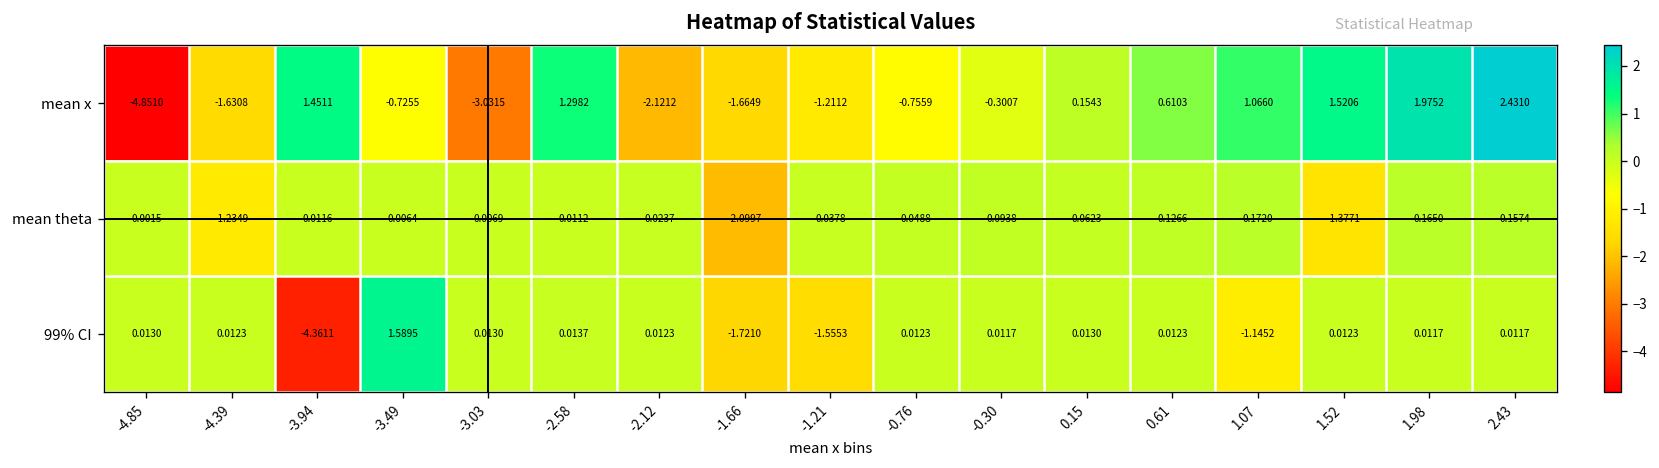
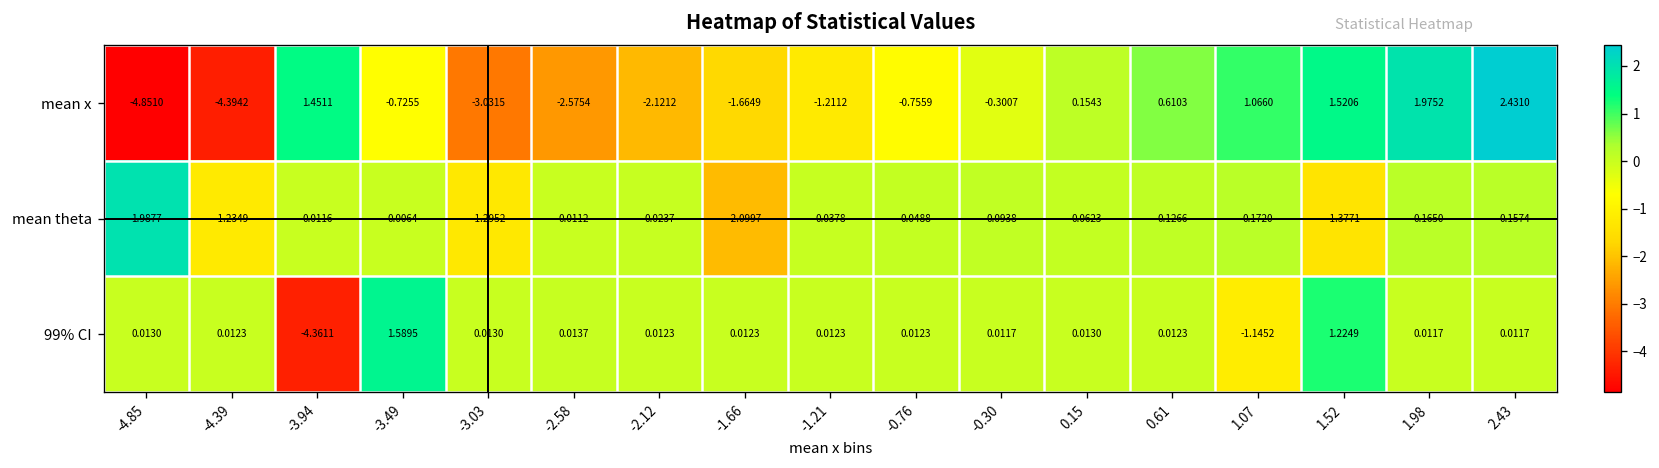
  {
    "mean x": {
      "-4.85": -4.8510,
-     "-4.39": -1.6308,
+     "-4.39": -4.3942,
      "-3.94": 1.4511,
      "-3.49": -0.7255,
      "-3.03": -3.0315,
-     "-2.58": 1.2982,
+     "-2.58": -2.5754,
      "-2.12": -2.1212,
      "-1.66": -1.6649,
      "-1.21": -1.2112,
      "-0.76": -0.7559,
      "-0.30": -0.3007,
      "0.15": 0.1543,
      "0.61": 0.6103,
      "1.07": 1.0660,
      "1.52": 1.5206,
      "1.98": 1.9752,
      "2.43": 2.4310
    },
    "mean theta": {
-     "-4.85": 0.0015,
+     "-4.85": 1.9877,
      "-4.39": -1.2349,
      "-3.94": 0.0116,
      "-3.49": 0.0064,
-     "-3.03": 0.0069,
+     "-3.03": -1.2952,
      "-2.58": 0.0112,
      "-2.12": 0.0237,
      "-1.66": -2.0997,
      "-1.21": 0.0378,
      "-0.76": 0.0488,
      "-0.30": 0.0938,
      "0.15": 0.0623,
      "0.61": 0.1266,
      "1.07": 0.1720,
      "1.52": -1.3771,
      "1.98": 0.1650,
      "2.43": 0.1574
    },
    "99% CI": {
      "-4.85": 0.0130,
      "-4.39": 0.0123,
      "-3.94": -4.3611,
      "-3.49": 1.5895,
      "-3.03": 0.0130,
      "-2.58": 0.0137,
      "-2.12": 0.0123,
-     "-1.66": -1.7210,
-     "-1.21": -1.5553,
+     "-1.66": 0.0123,
+     "-1.21": 0.0123,
      "-0.76": 0.0123,
      "-0.30": 0.0117,
      "0.15": 0.0130,
      "0.61": 0.0123,
      "1.07": -1.1452,
-     "1.52": 0.0123,
+     "1.52": 1.2249,
      "1.98": 0.0117,
      "2.43": 0.0117
    }
  }
